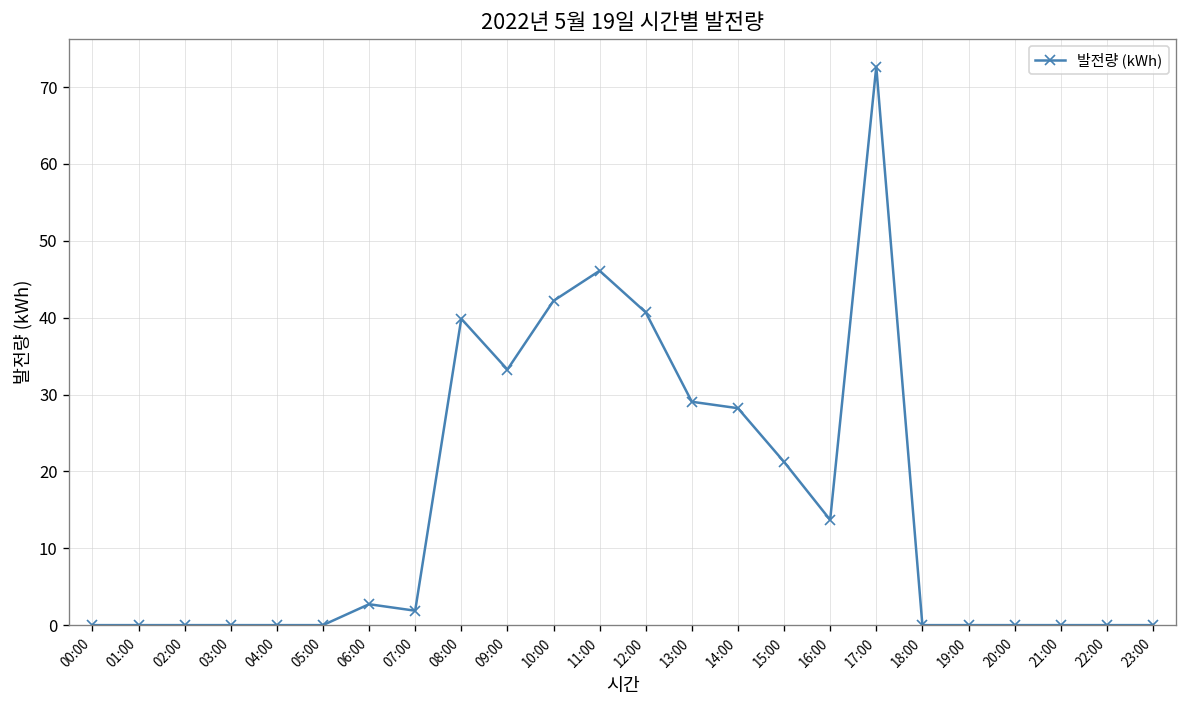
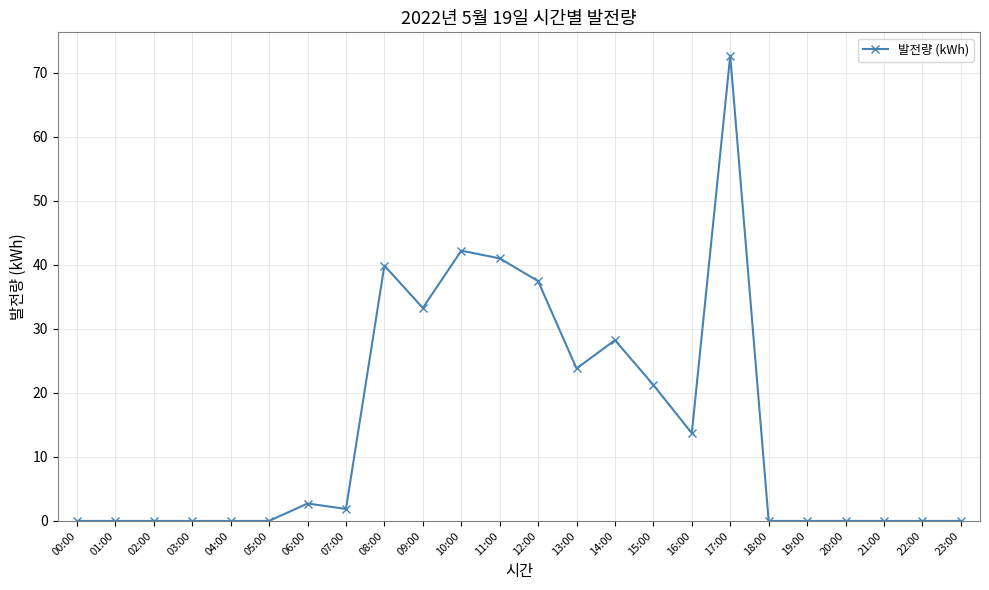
  {
    "00:00": 0,
    "01:00": 0,
    "02:00": 0,
    "03:00": 0,
    "04:00": 0,
    "05:00": 0,
    "06:00": 3,
    "07:00": 2,
    "08:00": 40,
    "09:00": 33,
    "10:00": 42,
-   "11:00": 46,
-   "12:00": 41,
-   "13:00": 29,
+   "11:00": 41,
+   "12:00": 37,
+   "13:00": 24,
    "14:00": 28,
    "15:00": 21,
    "16:00": 14,
    "17:00": 73,
    "18:00": 0,
    "19:00": 0,
    "20:00": 0,
    "21:00": 0,
    "22:00": 0,
    "23:00": 0
  }
